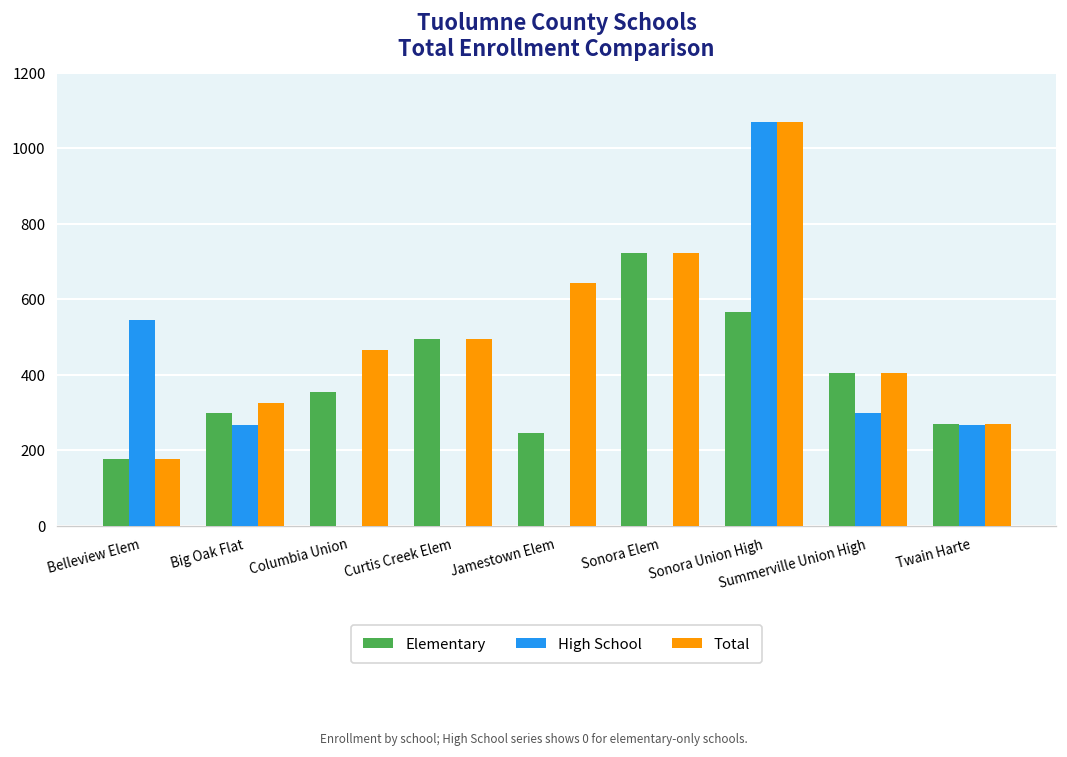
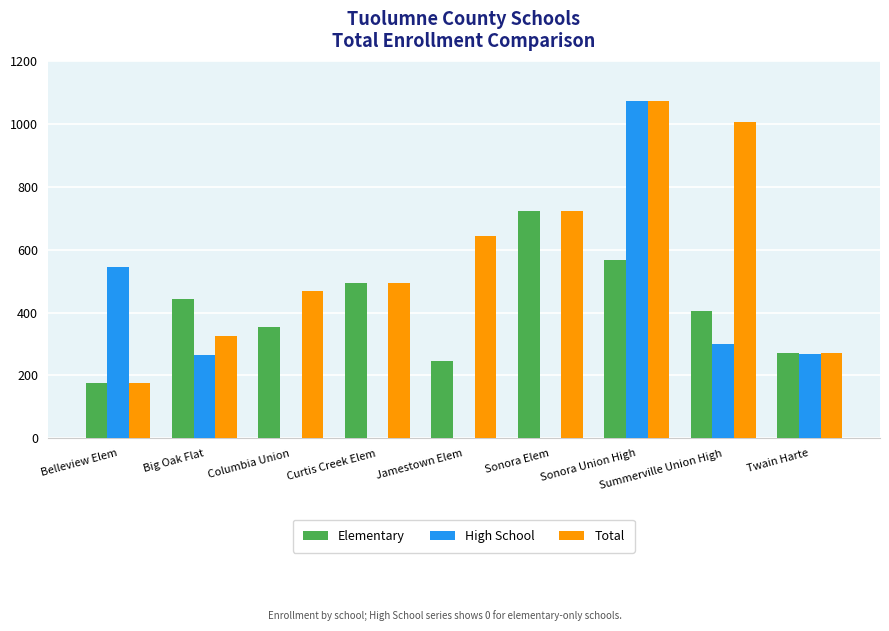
  {
    "Elementary": {
      "Belleview Elem": 180,
-     "Big Oak Flat": 300,
+     "Big Oak Flat": 440,
      "Columbia Union": 350,
      "Curtis Creek Elem": 500,
      "Jamestown Elem": 250,
      "Sonora Elem": 720,
      "Sonora Union High": 570,
      "Summerville Union High": 410,
      "Twain Harte": 270
    },
    "High School": {
      "Belleview Elem": 540,
      "Big Oak Flat": 270,
      "Columbia Union": 0,
      "Curtis Creek Elem": 0,
      "Jamestown Elem": 0,
      "Sonora Elem": 0,
      "Sonora Union High": 1070,
      "Summerville Union High": 300,
      "Twain Harte": 270
    },
    "Total": {
      "Belleview Elem": 180,
      "Big Oak Flat": 330,
      "Columbia Union": 470,
      "Curtis Creek Elem": 500,
      "Jamestown Elem": 640,
      "Sonora Elem": 720,
      "Sonora Union High": 1070,
-     "Summerville Union High": 400,
+     "Summerville Union High": 1010,
      "Twain Harte": 270
    }
  }
